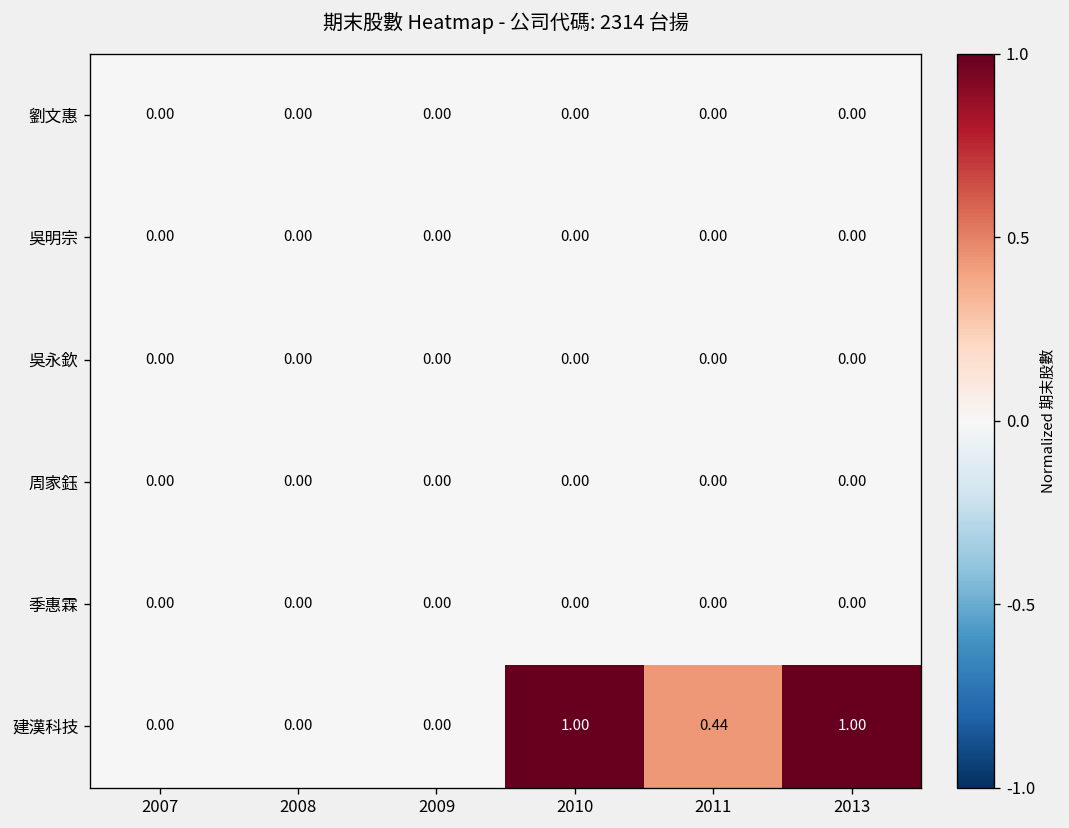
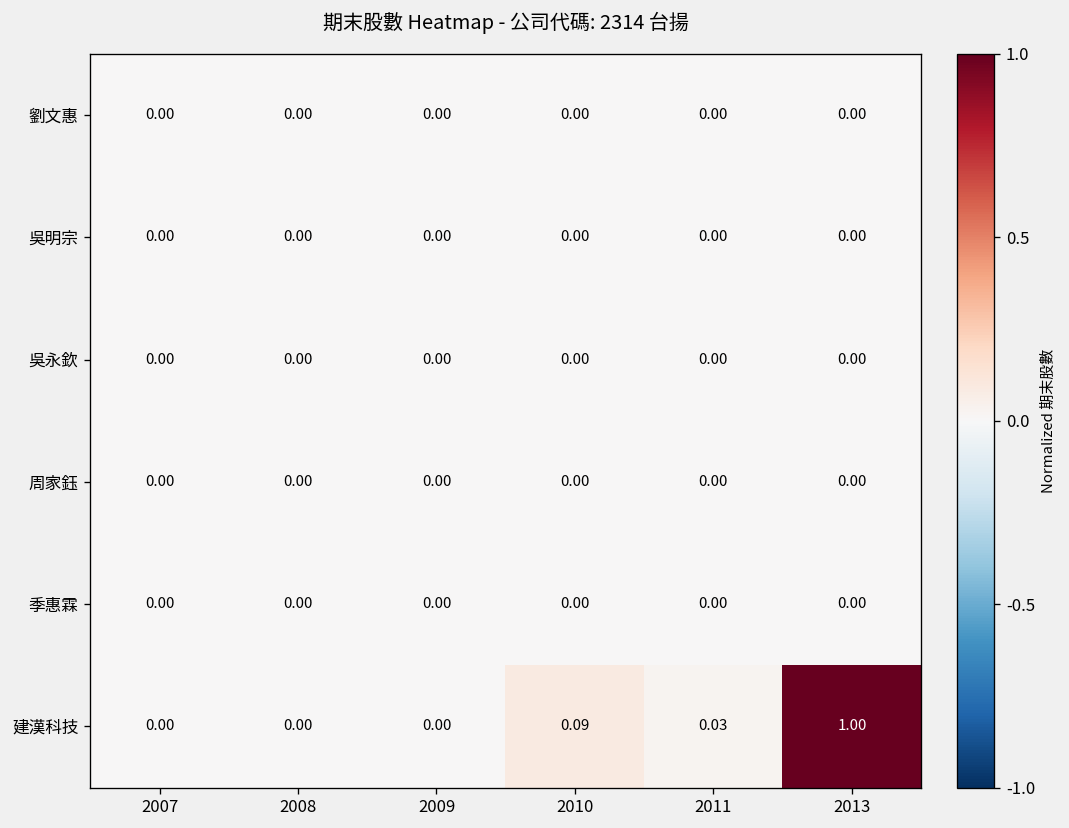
  {
    "劉文惠": {
      "2007": 0.00,
      "2008": 0.00,
      "2009": 0.00,
      "2010": 0.00,
      "2011": 0.00,
      "2013": 0.00
    },
    "吳明宗": {
      "2007": 0.00,
      "2008": 0.00,
      "2009": 0.00,
      "2010": 0.00,
      "2011": 0.00,
      "2013": 0.00
    },
    "吳永欽": {
      "2007": 0.00,
      "2008": 0.00,
      "2009": 0.00,
      "2010": 0.00,
      "2011": 0.00,
      "2013": 0.00
    },
    "周家鈺": {
      "2007": 0.00,
      "2008": 0.00,
      "2009": 0.00,
      "2010": 0.00,
      "2011": 0.00,
      "2013": 0.00
    },
    "季惠霖": {
      "2007": 0.00,
      "2008": 0.00,
      "2009": 0.00,
      "2010": 0.00,
      "2011": 0.00,
      "2013": 0.00
    },
    "建漢科技": {
      "2007": 0.00,
      "2008": 0.00,
      "2009": 0.00,
-     "2010": 1.00,
-     "2011": 0.44,
+     "2010": 0.09,
+     "2011": 0.03,
      "2013": 1.00
    }
  }
